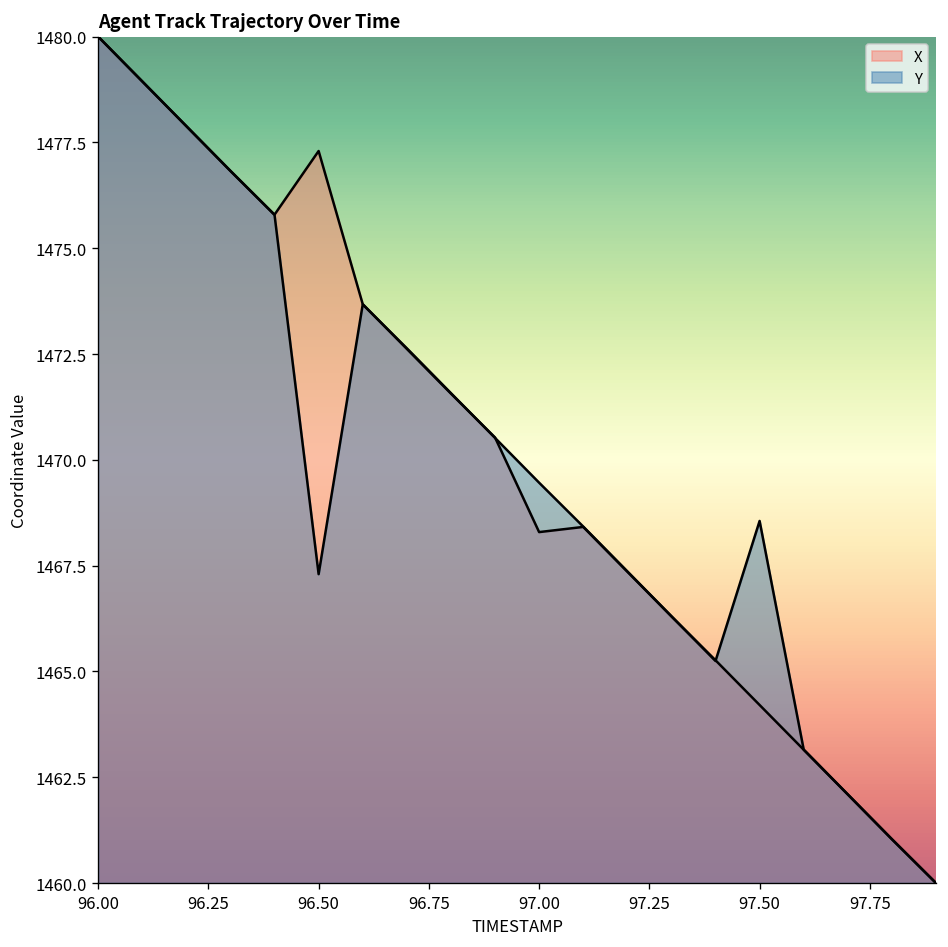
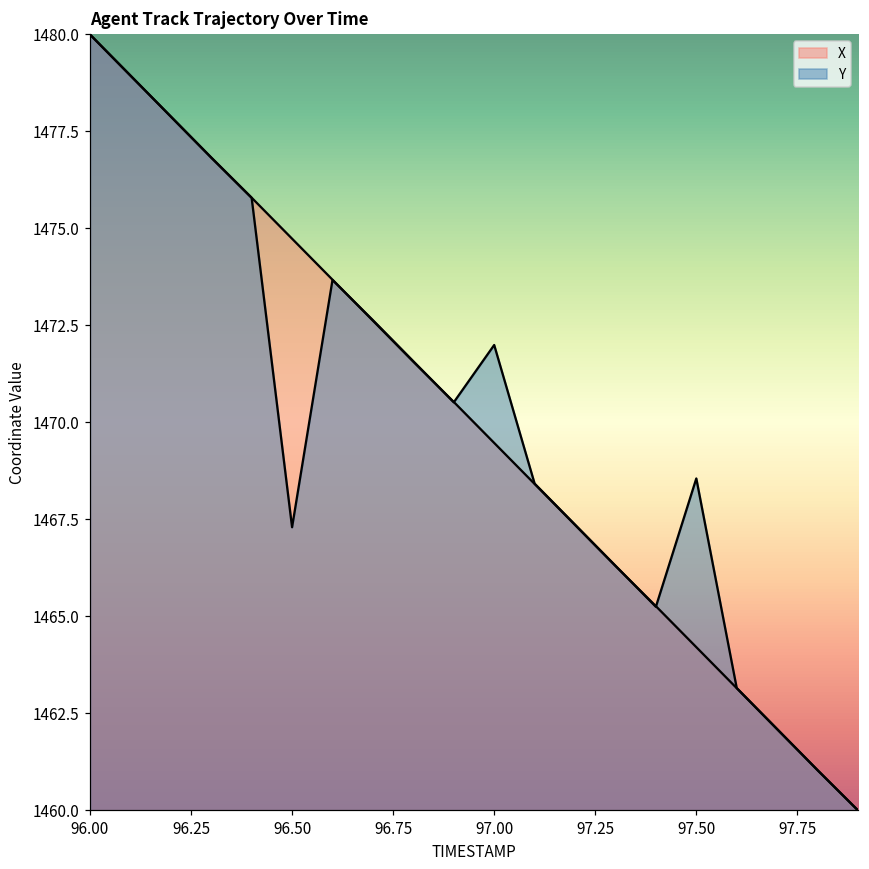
  {
    "X": {
-     "96.50": 1477.3,
-     "97.00": 1468.3,
+     "96.50": 1474.7,
+     "97.00": 1469.5,
      "97.50": 1464.2
    },
    "Y": {
      "96.50": 1467.3,
-     "97.00": 1469.5,
+     "97.00": 1472.0,
      "97.50": 1468.6
    }
  }
